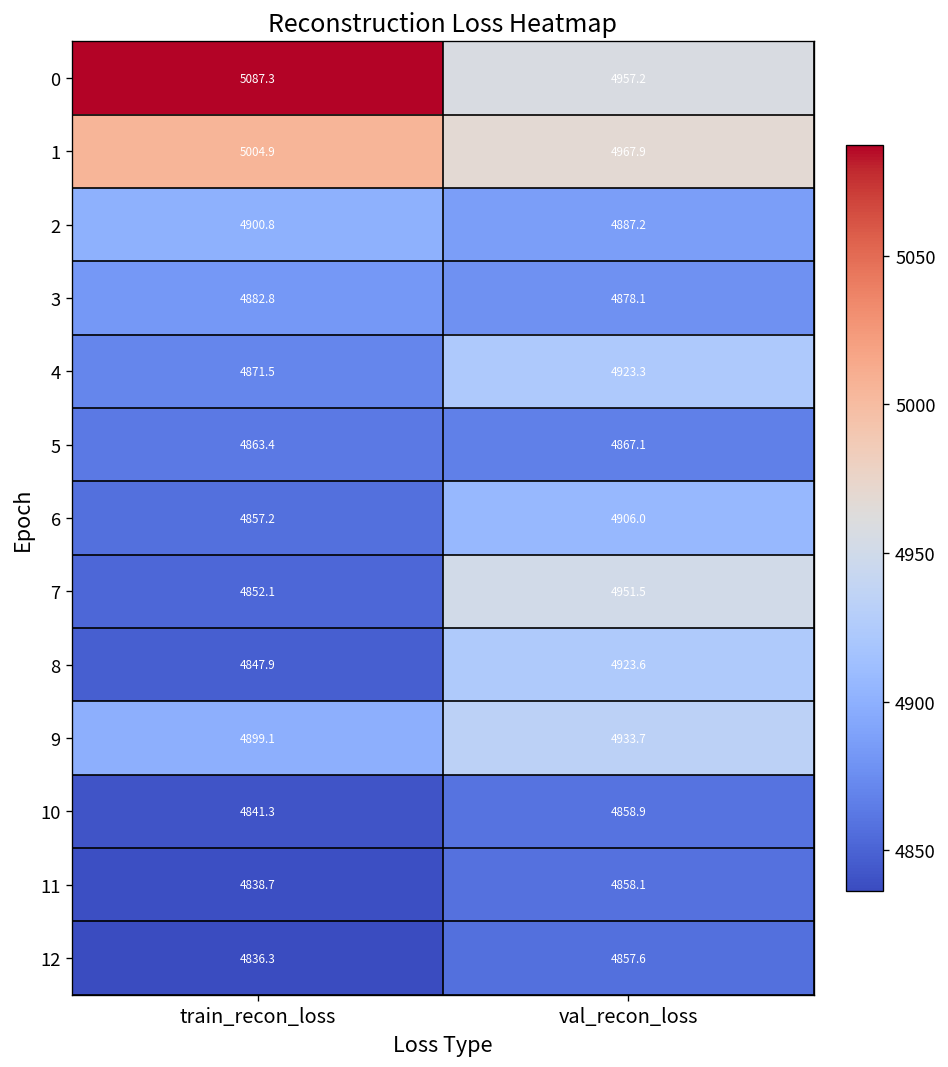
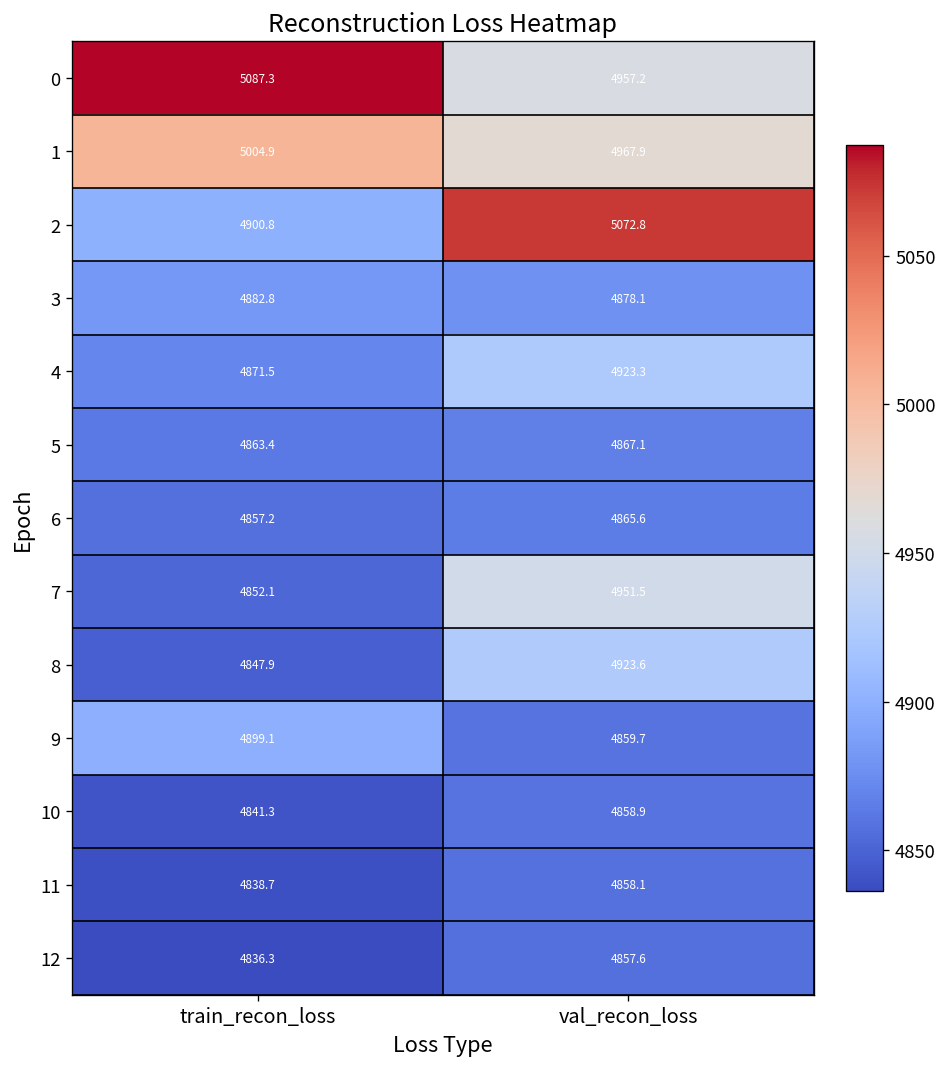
  {
    "0": {
      "train_recon_loss": 5087.3
    },
    "1": {
      "train_recon_loss": 5004.9
    },
    "2": {
      "train_recon_loss": 4900.8,
-     "val_recon_loss": 4887.2
+     "val_recon_loss": 5072.8
    },
    "3": {
      "train_recon_loss": 4882.8,
      "val_recon_loss": 4878.1
    },
    "4": {
      "train_recon_loss": 4871.5,
      "val_recon_loss": 4923.3
    },
    "5": {
      "train_recon_loss": 4863.4,
      "val_recon_loss": 4867.1
    },
    "6": {
      "train_recon_loss": 4857.2,
-     "val_recon_loss": 4906.0
+     "val_recon_loss": 4865.6
    },
    "7": {
      "train_recon_loss": 4852.1
    },
    "8": {
      "train_recon_loss": 4847.9,
      "val_recon_loss": 4923.6
    },
    "9": {
      "train_recon_loss": 4899.1,
-     "val_recon_loss": 4933.7
+     "val_recon_loss": 4859.7
    },
    "10": {
      "train_recon_loss": 4841.3,
      "val_recon_loss": 4858.9
    },
    "11": {
      "train_recon_loss": 4838.7,
      "val_recon_loss": 4858.1
    },
    "12": {
      "train_recon_loss": 4836.3,
      "val_recon_loss": 4857.6
    }
  }
